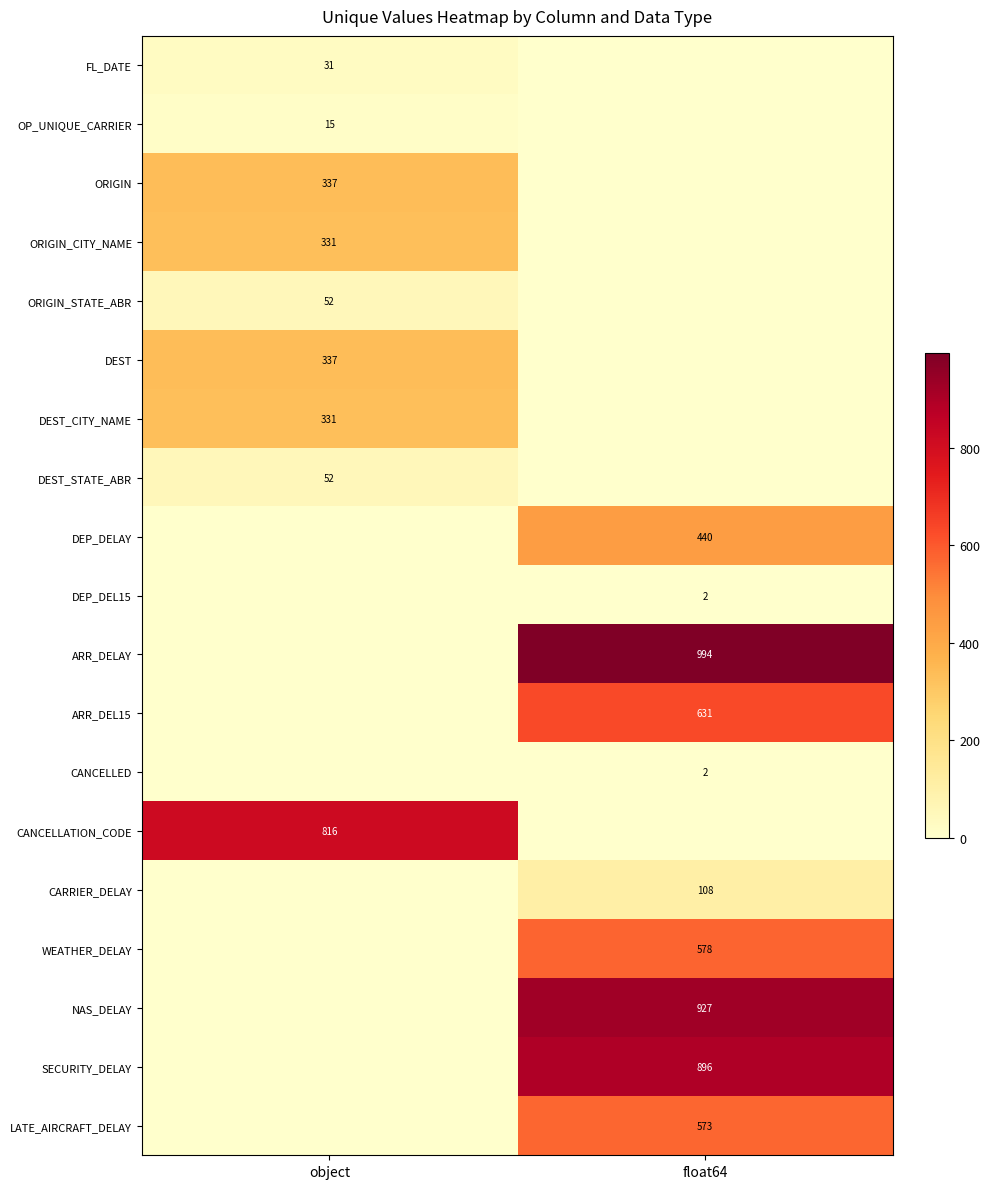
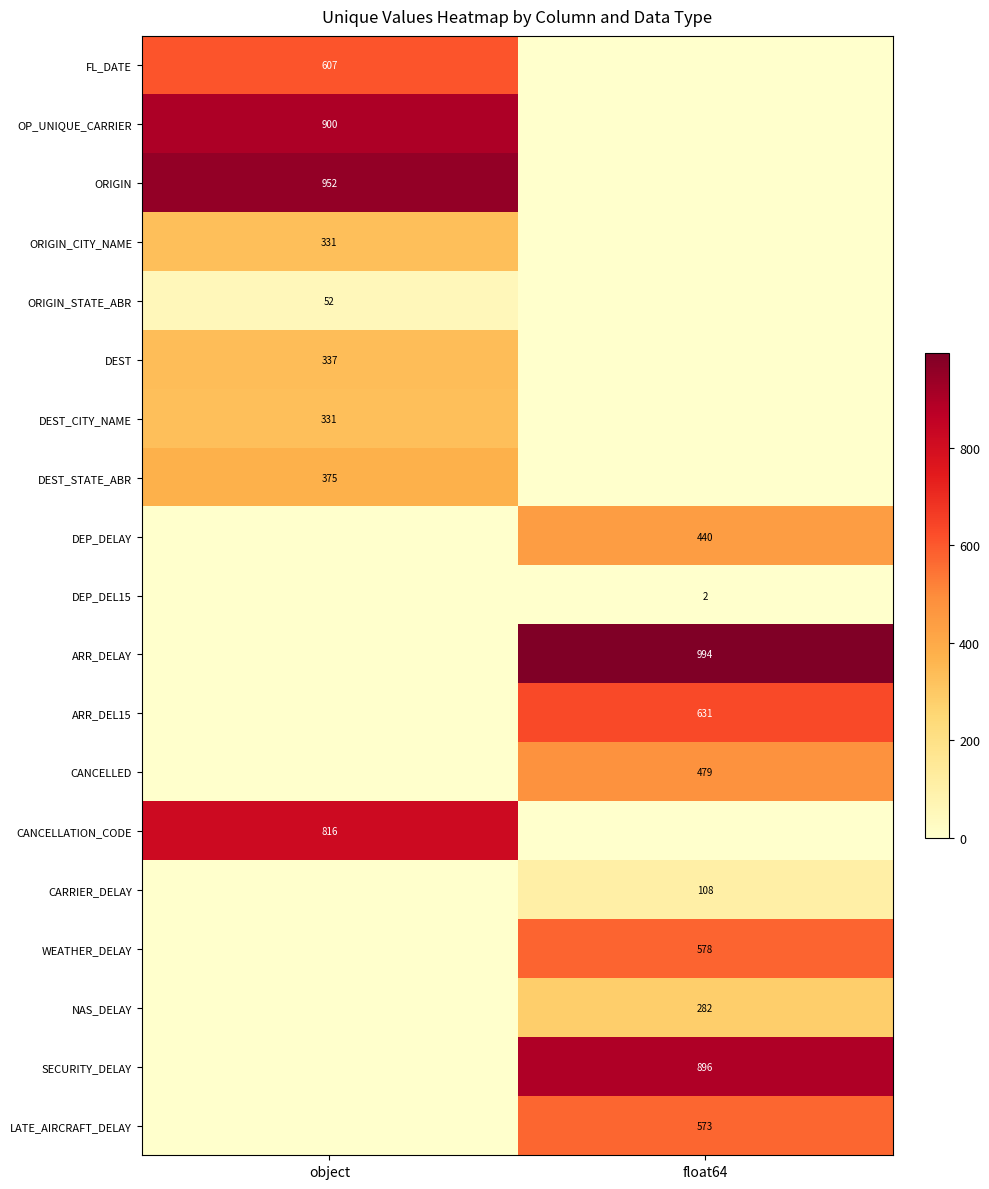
  {
    "FL_DATE": {
-     "object": 31
+     "object": 607
    },
    "OP_UNIQUE_CARRIER": {
-     "object": 15
+     "object": 900
    },
    "ORIGIN": {
-     "object": 337
+     "object": 952
    },
    "ORIGIN_CITY_NAME": {
      "object": 331
    },
    "ORIGIN_STATE_ABR": {
      "object": 52
    },
    "DEST": {
      "object": 337
    },
    "DEST_CITY_NAME": {
      "object": 331
    },
    "DEST_STATE_ABR": {
-     "object": 52
+     "object": 375
    },
    "DEP_DELAY": {
      "float64": 440
    },
    "DEP_DEL15": {
      "float64": 2
    },
    "ARR_DELAY": {
      "float64": 994
    },
    "ARR_DEL15": {
      "float64": 631
    },
    "CANCELLED": {
-     "float64": 2
+     "float64": 479
    },
    "CANCELLATION_CODE": {
      "object": 816
    },
    "CARRIER_DELAY": {
      "float64": 108
    },
    "WEATHER_DELAY": {
      "float64": 578
    },
    "NAS_DELAY": {
-     "float64": 927
+     "float64": 282
    },
    "SECURITY_DELAY": {
      "float64": 896
    },
    "LATE_AIRCRAFT_DELAY": {
      "float64": 573
    }
  }
